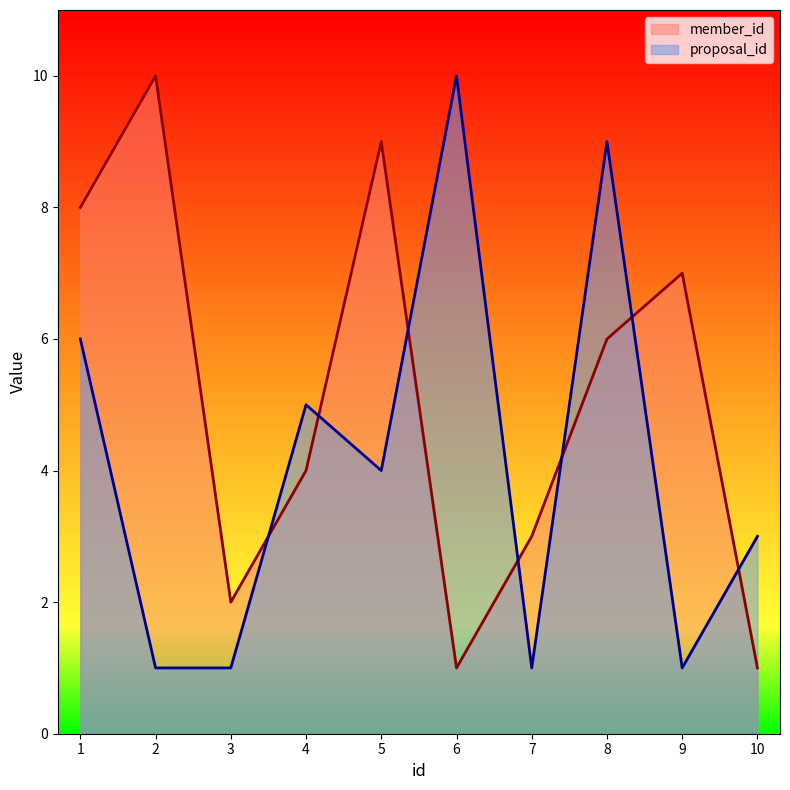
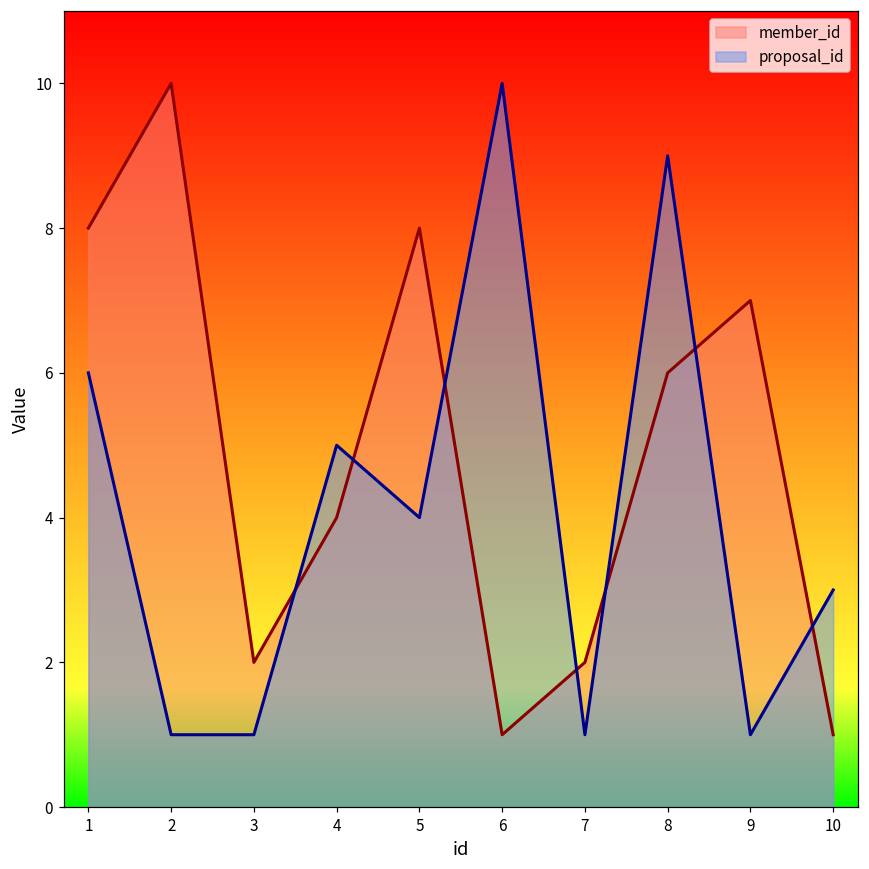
  {
    "member_id": {
      "1": 8,
      "2": 10,
      "3": 2,
      "4": 4,
-     "5": 9,
+     "5": 8,
      "6": 1,
-     "7": 3,
+     "7": 2,
      "8": 6,
      "9": 7,
      "10": 1
    },
    "proposal_id": {
      "1": 6,
      "2": 1,
      "3": 1,
      "4": 5,
      "5": 4,
      "6": 10,
      "7": 1,
      "8": 9,
      "9": 1,
      "10": 3
    }
  }
